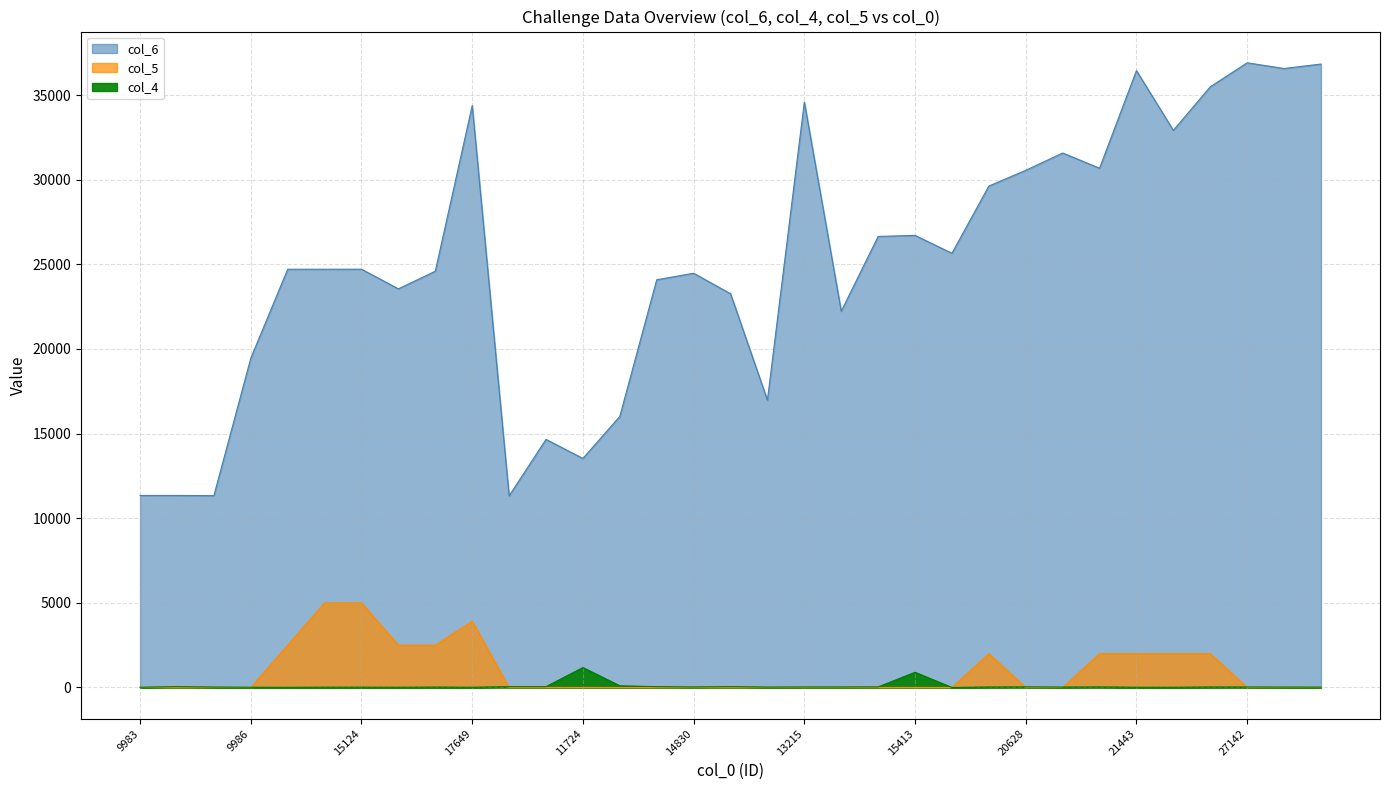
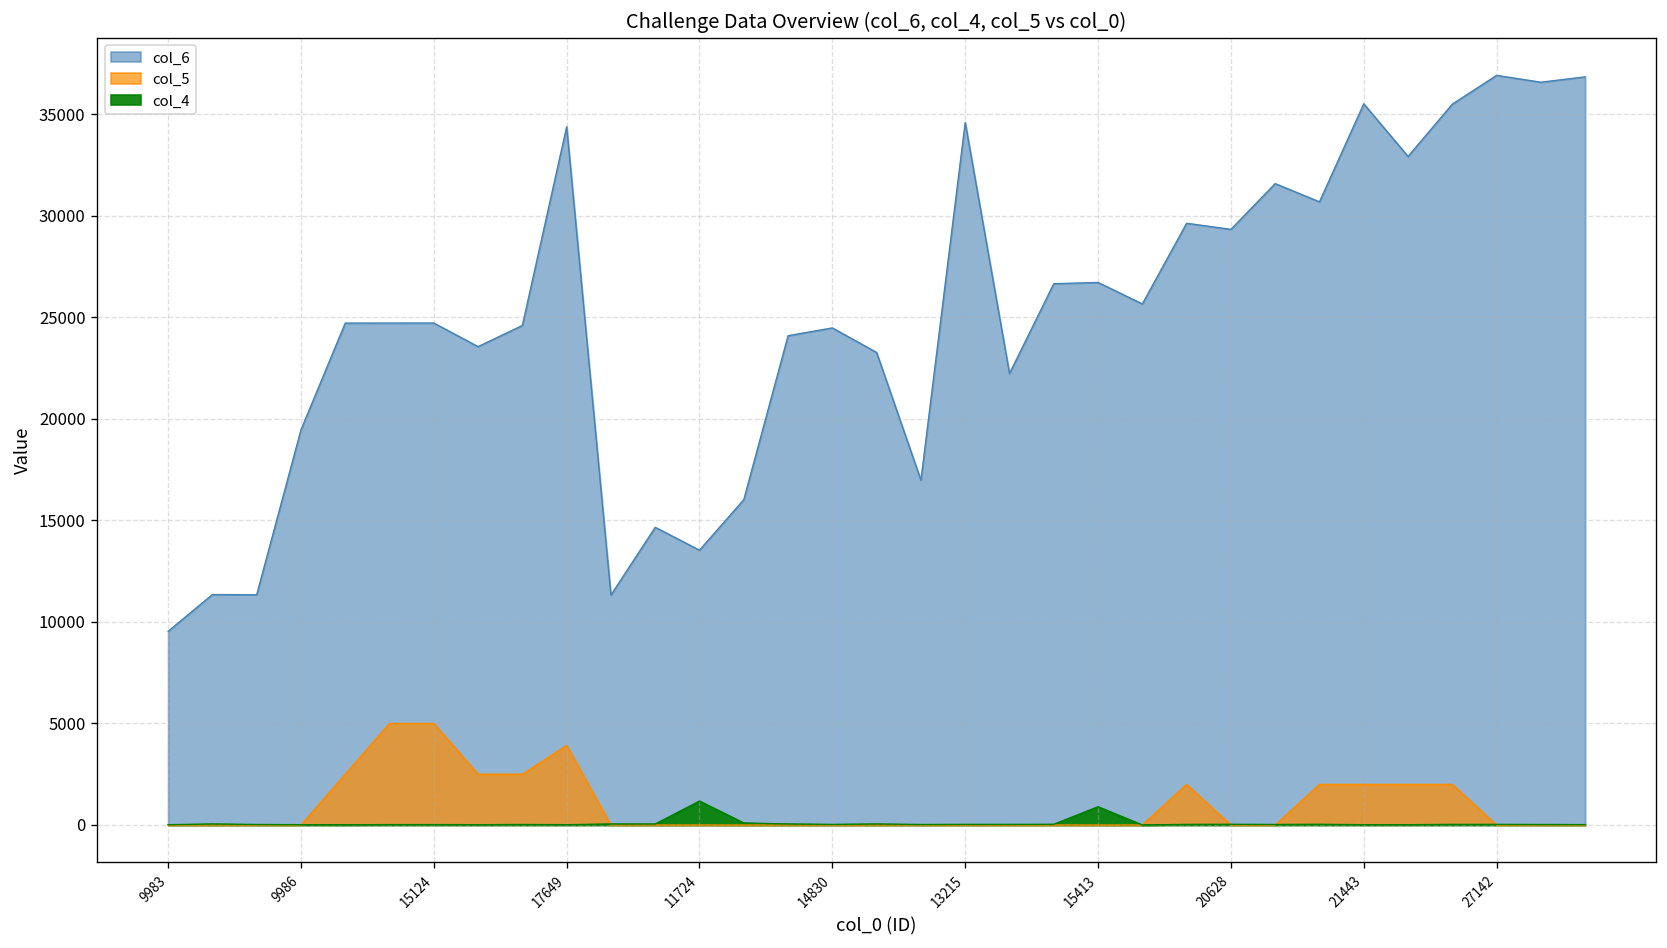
  {
    "col_6": {
-     "9983": 11300,
+     "9983": 9500,
      "9986": 19500,
      "15124": 24700,
      "17649": 34400,
      "11724": 13500,
      "14830": 24500,
      "13215": 34600,
      "15413": 26700,
-     "20628": 30600,
-     "21443": 36400,
+     "20628": 29300,
+     "21443": 35500,
      "27142": 36900
    },
    "col_5": {
      "15124": 5000,
      "17649": 3900,
      "11724": 0,
      "15413": 0,
      "21443": 2000
    },
    "col_4": {
      "15124": 0,
      "17649": 0,
      "11724": 1200,
      "15413": 900,
      "21443": 0
    }
  }
